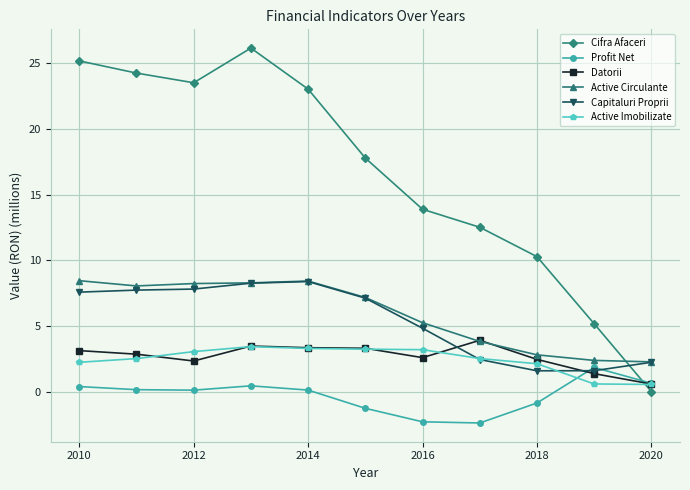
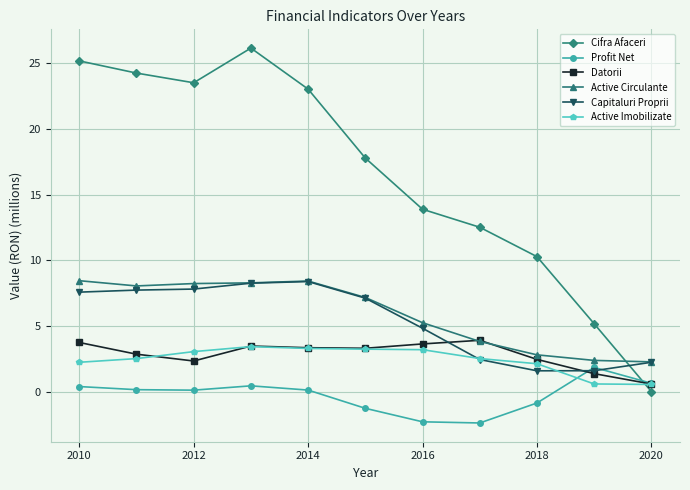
  {
    "Datorii": {
-     "2010": 3.1,
+     "2010": 3.7,
      "2012": 2.3,
-     "2016": 2.6,
+     "2016": 3.6,
      "2018": 2.5
    }
  }
